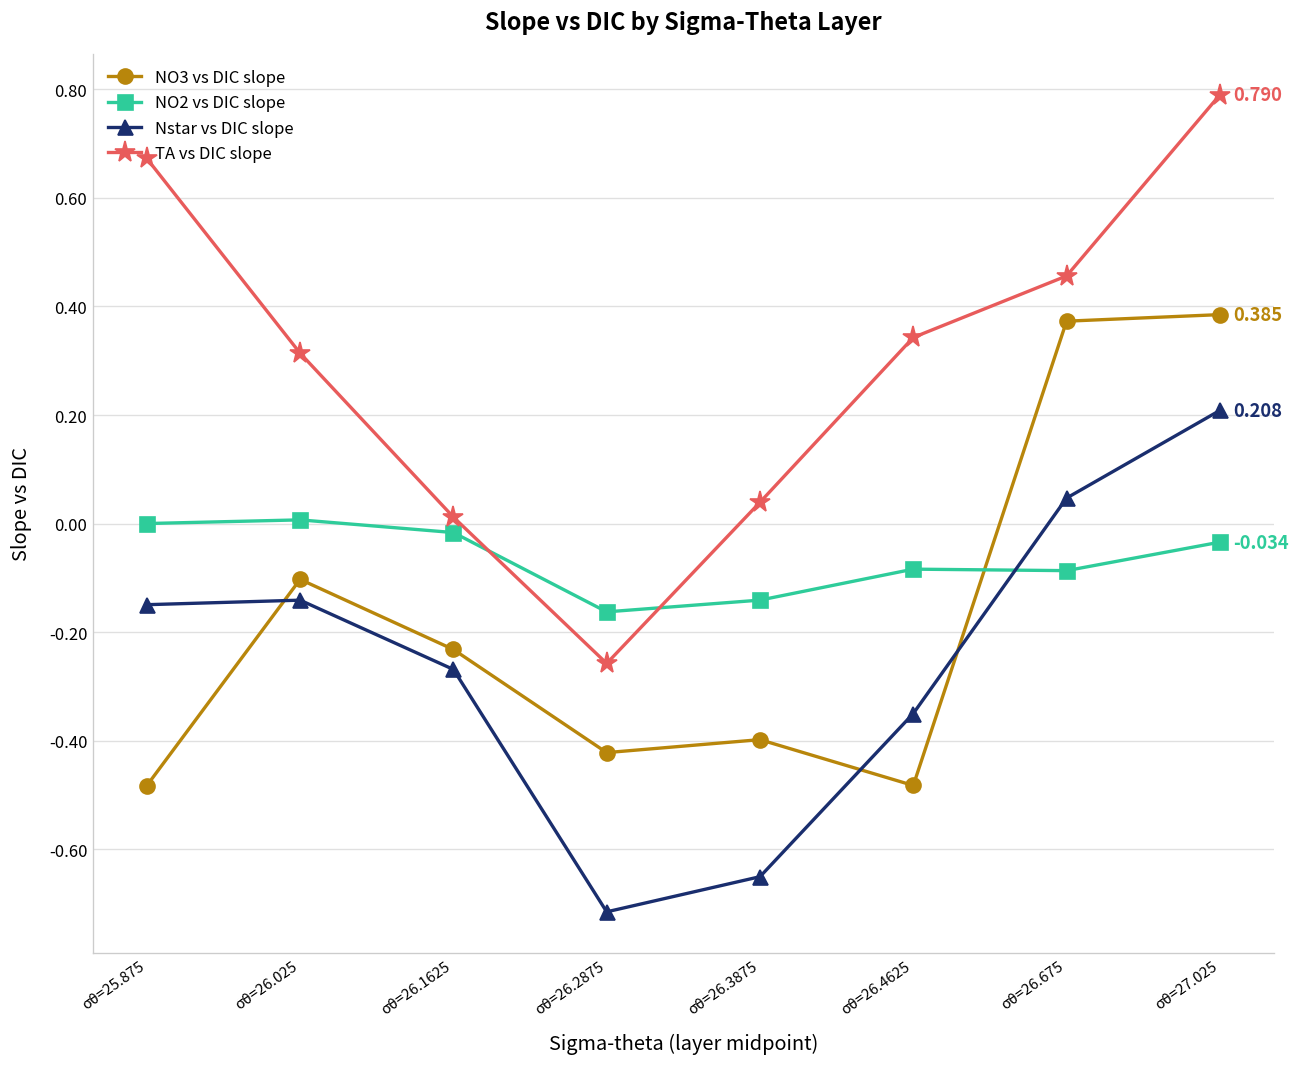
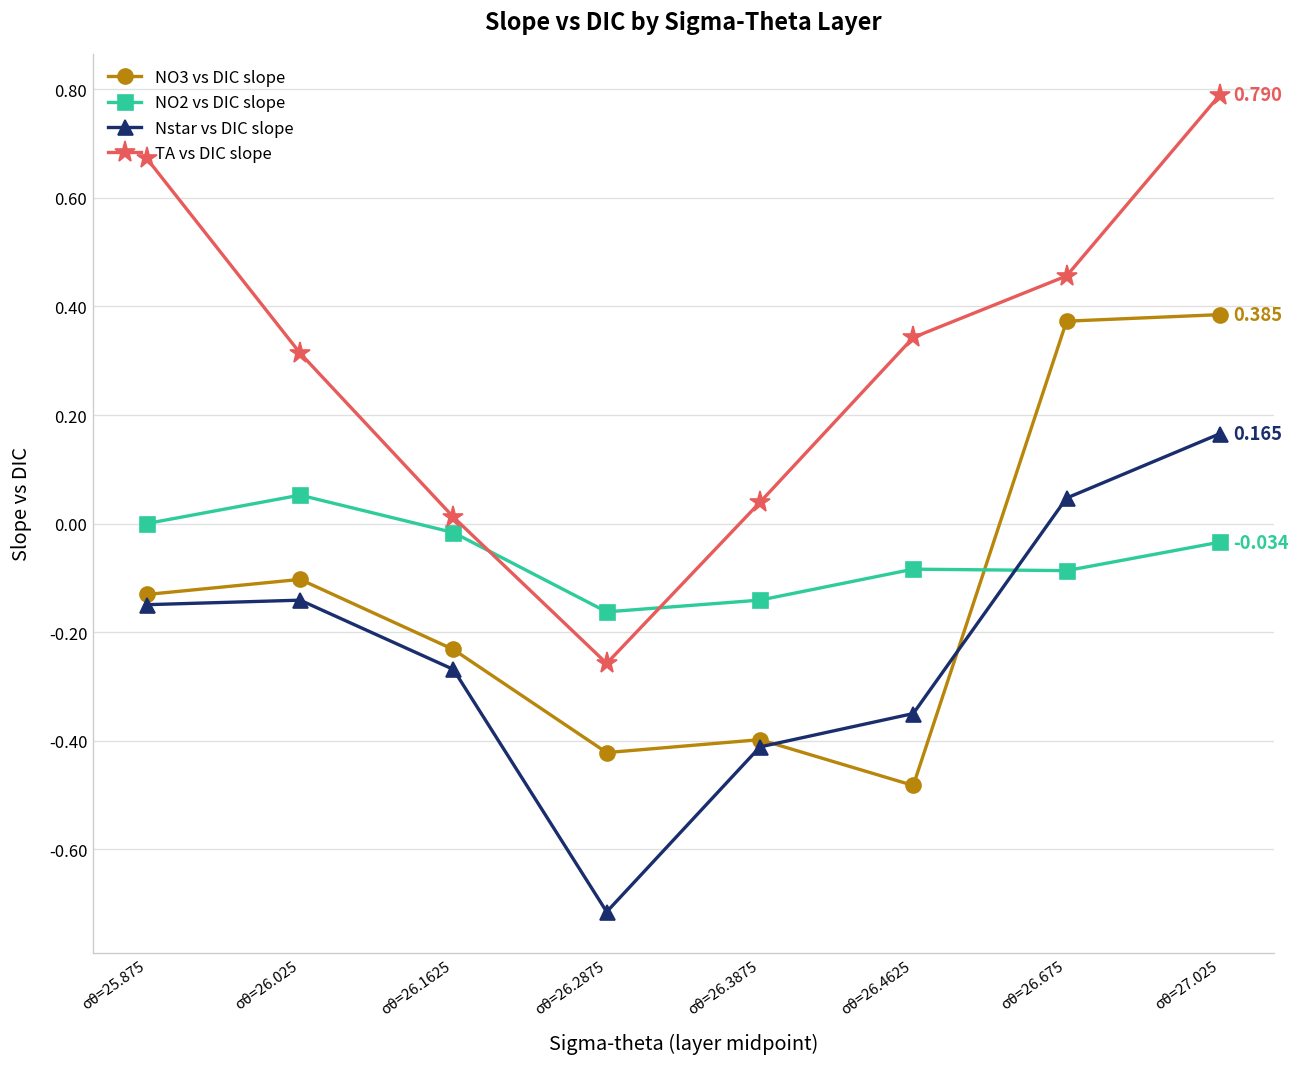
  {
    "NO3 vs DIC slope": {
-     "σθ=25.875": -0.48,
+     "σθ=25.875": -0.13,
      "σθ=26.025": -0.10,
      "σθ=26.1625": -0.23,
      "σθ=26.2875": -0.42,
      "σθ=26.3875": -0.40,
      "σθ=26.4625": -0.48,
      "σθ=26.675": 0.37
    },
    "NO2 vs DIC slope": {
      "σθ=25.875": 0.00,
-     "σθ=26.025": 0.01,
+     "σθ=26.025": 0.05,
      "σθ=26.1625": -0.02,
      "σθ=26.2875": -0.16,
      "σθ=26.3875": -0.14,
      "σθ=26.4625": -0.08,
      "σθ=26.675": -0.09
    },
    "Nstar vs DIC slope": {
-     "σθ=26.3875": -0.65,
-     "σθ=27.025": 0.208
+     "σθ=26.3875": -0.41,
+     "σθ=27.025": 0.165
    },
    "TA vs DIC slope": {
      "σθ=27.025": 0.790
    }
  }
